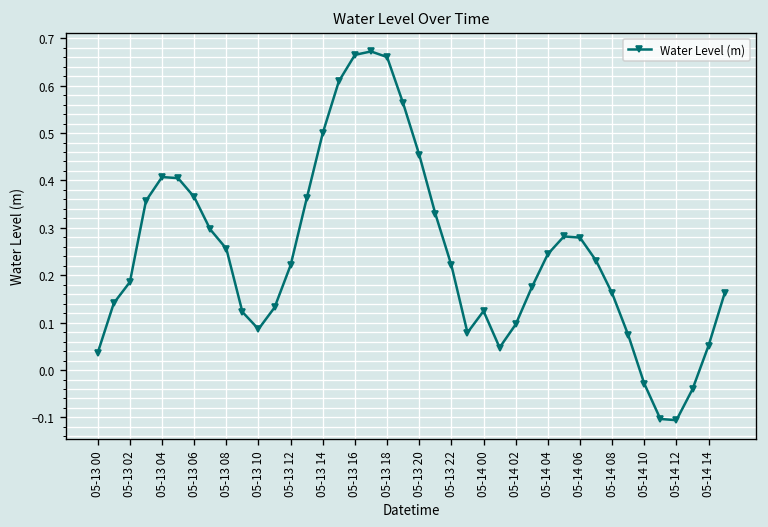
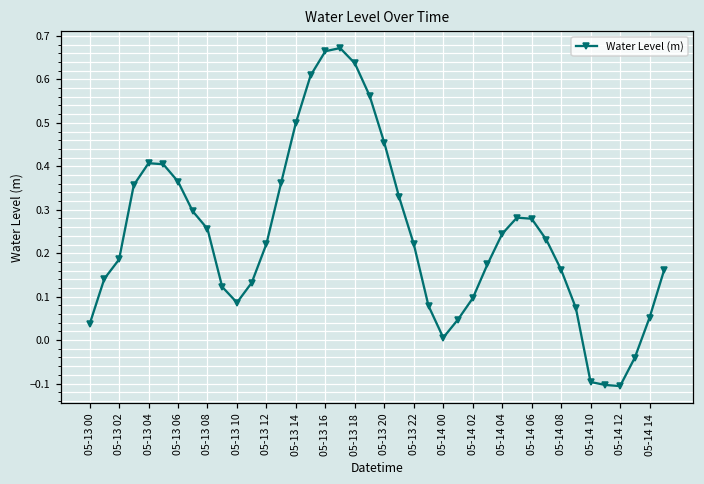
  {
    "05-13 00": 0.04,
    "05-13 02": 0.19,
    "05-13 04": 0.41,
    "05-13 06": 0.36,
    "05-13 08": 0.26,
    "05-13 10": 0.09,
    "05-13 12": 0.22,
    "05-13 14": 0.50,
    "05-13 16": 0.66,
-   "05-13 18": 0.66,
+   "05-13 18": 0.64,
    "05-13 20": 0.45,
    "05-13 22": 0.22,
-   "05-14 00": 0.12,
+   "05-14 00": 0.01,
    "05-14 02": 0.10,
    "05-14 04": 0.24,
    "05-14 06": 0.28,
    "05-14 08": 0.16,
-   "05-14 10": -0.03,
+   "05-14 10": -0.10,
    "05-14 12": -0.11,
    "05-14 14": 0.05
  }
